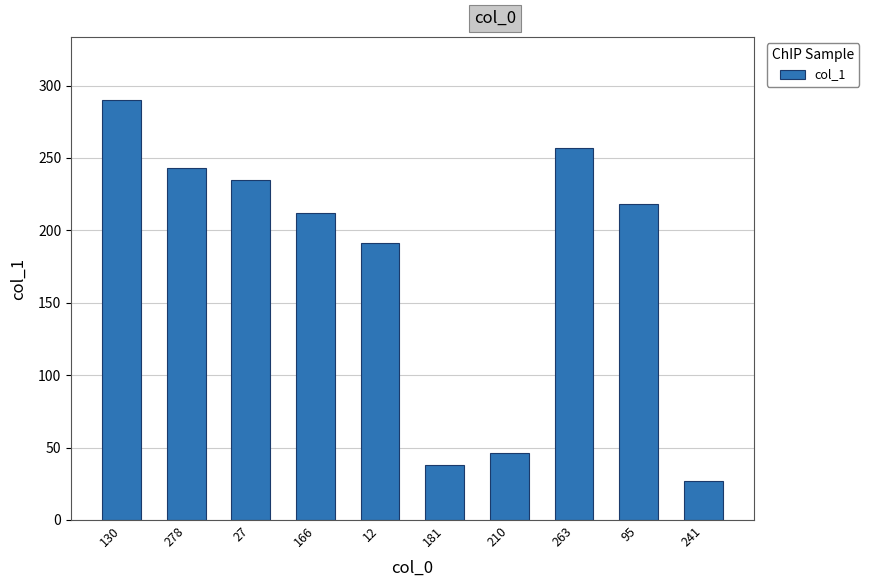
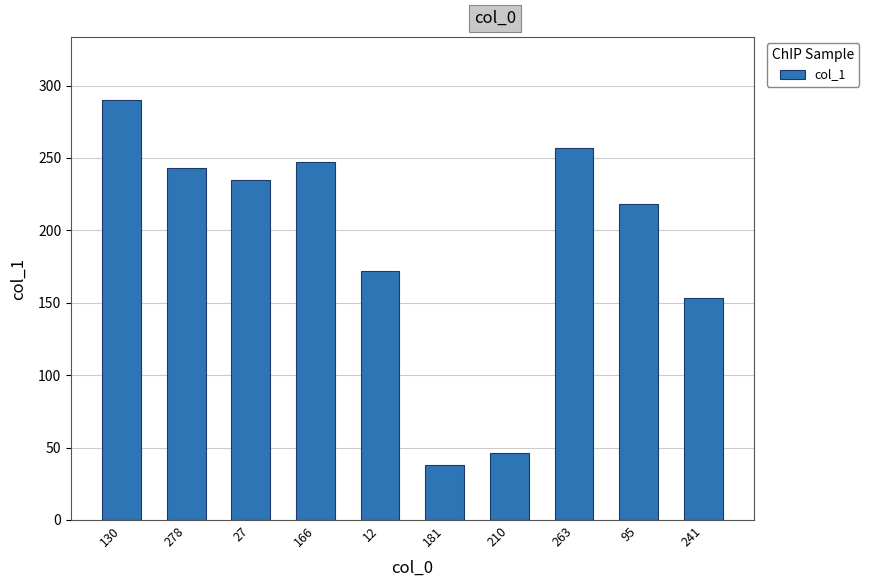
  {
    "130": 290,
    "278": 243,
    "27": 235,
-   "166": 212,
-   "12": 191,
+   "166": 247,
+   "12": 172,
    "181": 38,
    "210": 46,
    "263": 257,
    "95": 218,
-   "241": 27
+   "241": 153
  }
